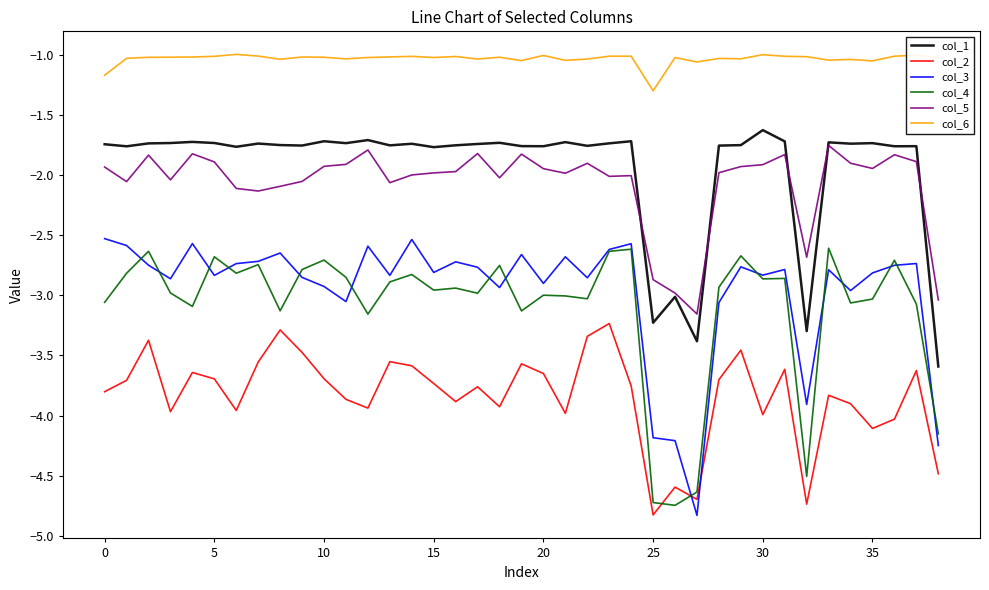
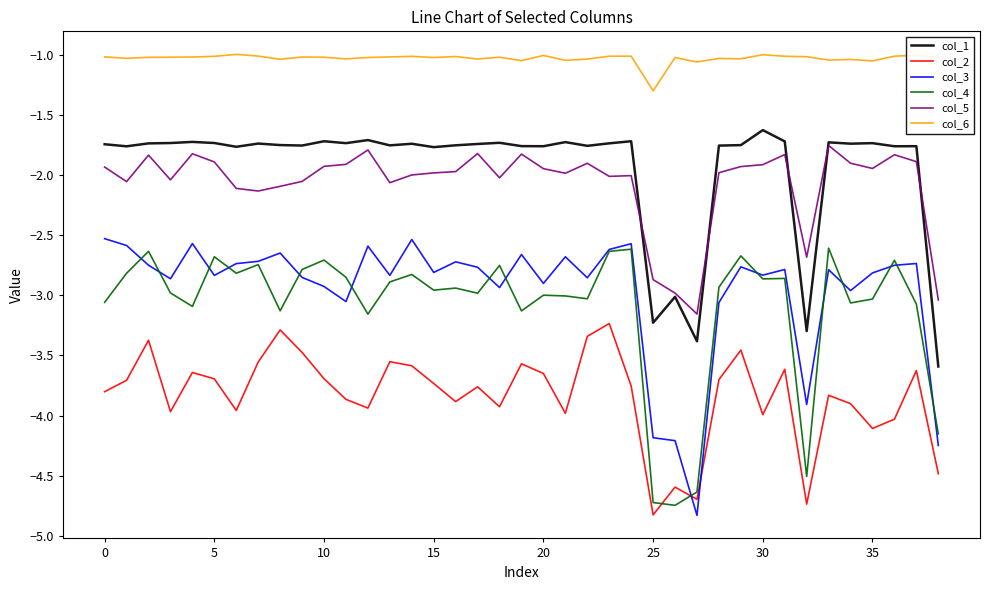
  {
    "col_1": {
      "0": -1.74,
      "5": -1.73,
      "10": -1.72,
      "15": -1.77,
      "20": -1.76,
      "25": -3.23,
      "30": -1.63,
      "35": -1.74
    },
    "col_2": {
      "0": -3.80,
      "5": -3.69,
      "10": -3.69,
      "15": -3.73,
      "20": -3.65,
      "25": -4.82,
      "30": -3.99,
      "35": -4.11
    },
    "col_3": {
      "0": -2.53,
      "5": -2.83,
      "10": -2.93,
      "15": -2.81,
      "20": -2.90,
      "25": -4.18,
      "30": -2.83,
      "35": -2.81
    },
    "col_4": {
      "0": -3.06,
      "5": -2.68,
      "10": -2.71,
      "15": -2.96,
      "20": -3.00,
      "25": -4.72,
      "30": -2.86,
      "35": -3.03
    },
    "col_5": {
      "0": -1.93,
      "5": -1.89,
      "10": -1.93,
      "15": -1.98,
      "20": -1.95,
      "25": -2.87,
      "30": -1.91,
      "35": -1.95
    },
    "col_6": {
-     "0": -1.17,
+     "0": -1.02,
      "5": -1.01,
      "10": -1.02,
      "15": -1.02,
      "20": -1.01,
      "25": -1.30,
      "30": -1.00,
      "35": -1.05
    }
  }
